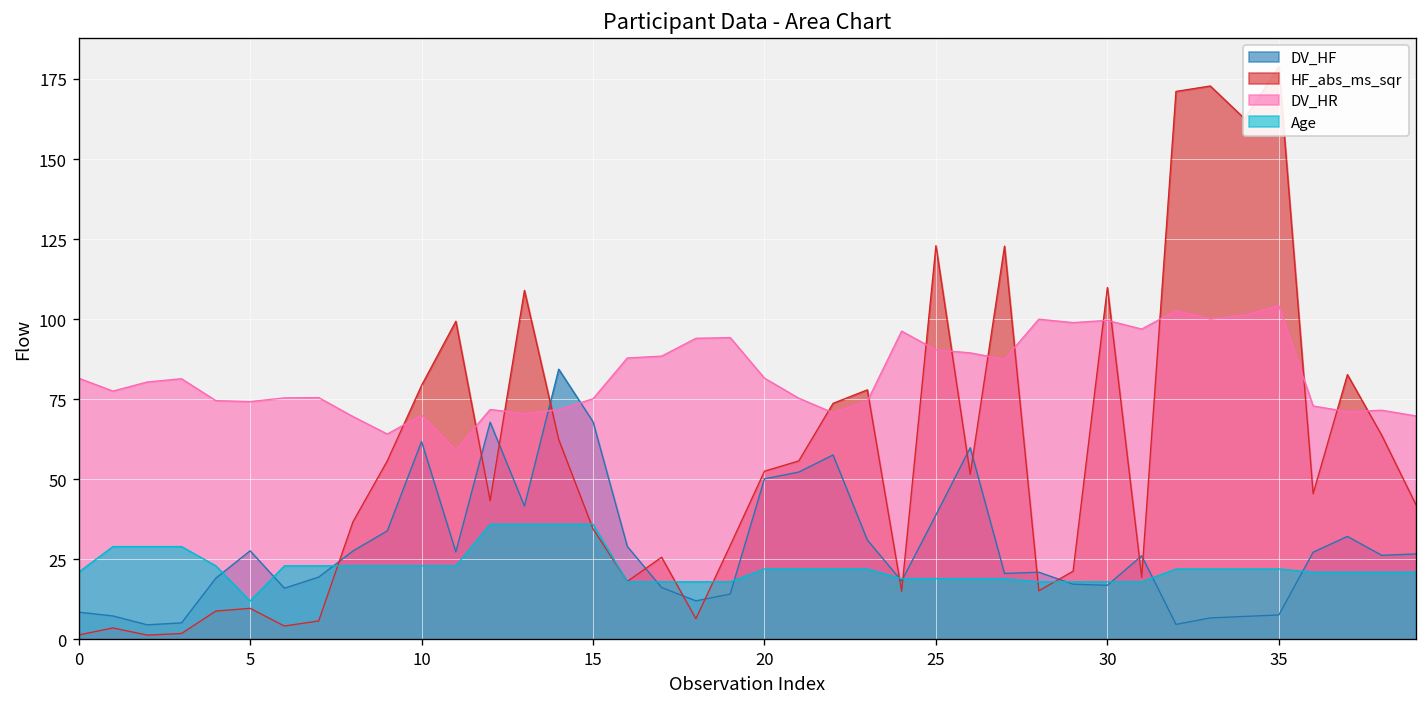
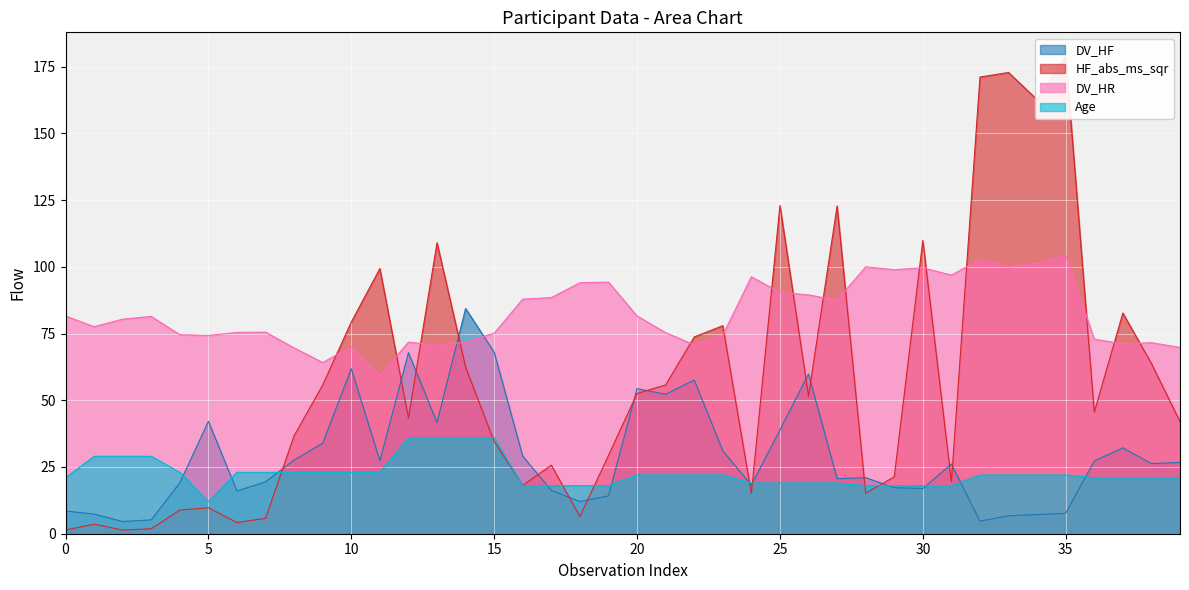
  {
    "DV_HF": {
      "0": 9,
-     "5": 28,
+     "5": 42,
      "10": 62,
      "15": 68,
-     "20": 50,
+     "20": 54,
      "25": 39,
      "30": 17,
      "35": 8
    },
    "HF_abs_ms_sqr": {
      "0": 1,
      "5": 10,
      "10": 79,
      "15": 35,
      "20": 53,
      "25": 123,
      "30": 110
    },
    "DV_HR": {
      "0": 82,
      "5": 74,
      "10": 70,
      "15": 75,
      "20": 82,
      "25": 90,
      "30": 100,
      "35": 104
    },
    "Age": {
      "0": 21,
      "5": 12,
      "10": 23,
      "15": 36,
      "20": 22,
      "25": 19,
      "30": 18,
      "35": 22
    }
  }
